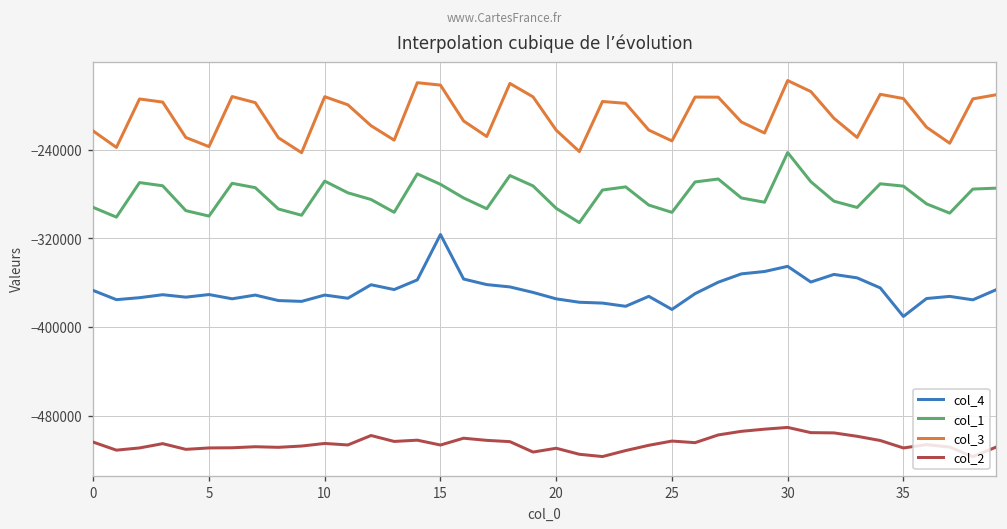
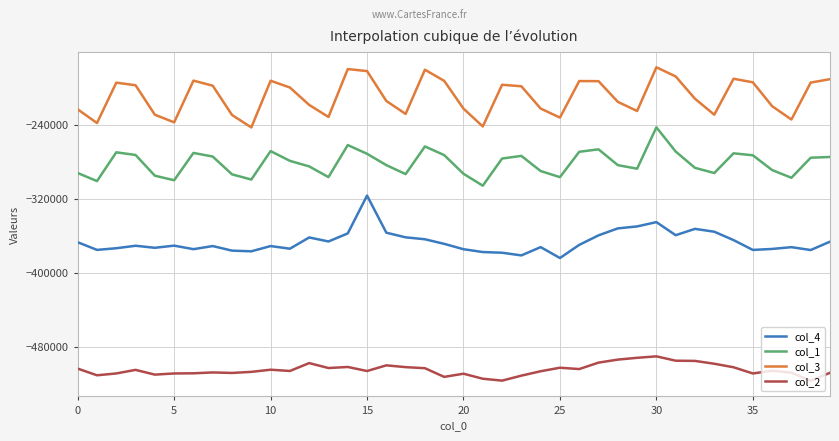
  {
    "col_4": {
      "0": -370000,
      "5": -370000,
      "10": -370000,
      "15": -320000,
      "20": -370000,
      "25": -380000,
      "30": -350000,
-     "35": -390000
+     "35": -380000
    },
    "col_1": {
      "0": -290000,
      "5": -300000,
      "10": -270000,
      "15": -270000,
      "20": -290000,
      "25": -300000,
      "30": -240000,
      "35": -270000
    },
    "col_3": {
      "0": -220000,
      "5": -240000,
      "10": -190000,
      "15": -180000,
      "20": -220000,
      "25": -230000,
      "30": -180000,
      "35": -190000
    },
    "col_2": {
      "0": -500000,
      "5": -510000,
      "10": -500000,
      "15": -510000,
      "20": -510000,
      "25": -500000,
      "30": -490000,
      "35": -510000
    }
  }
